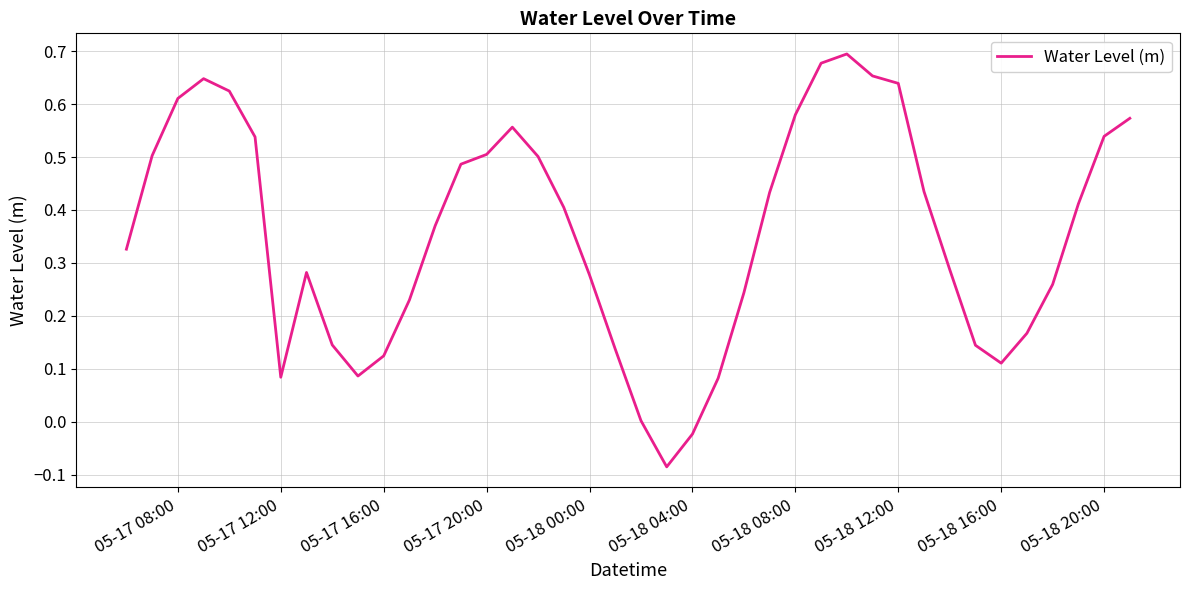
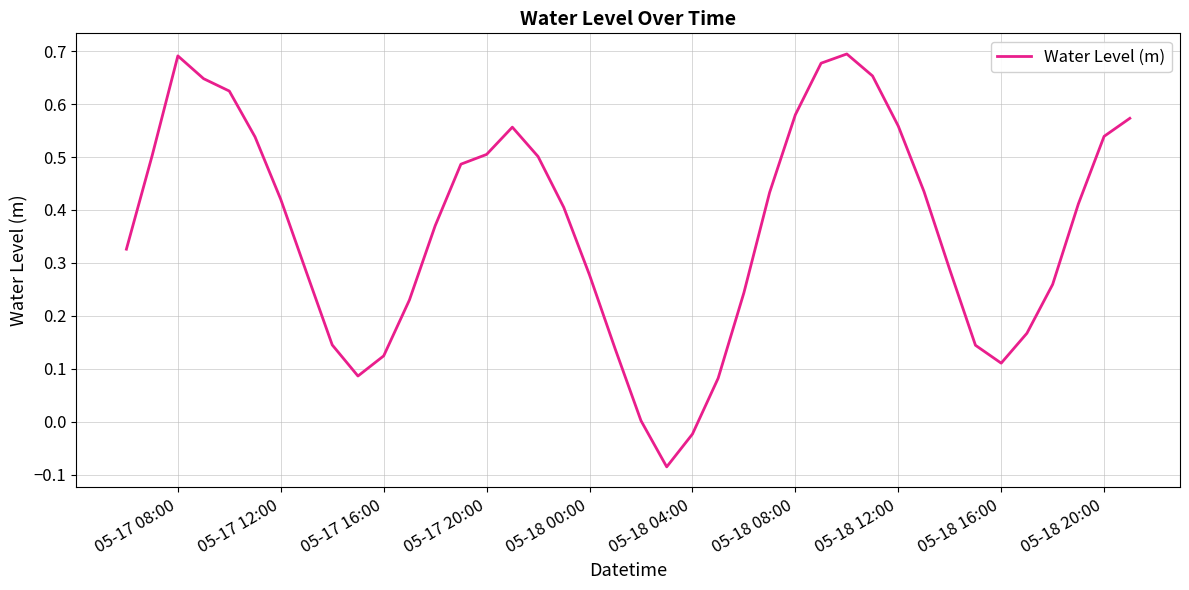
  {
-   "05-17 08:00": 0.61,
-   "05-17 12:00": 0.08,
+   "05-17 08:00": 0.69,
+   "05-17 12:00": 0.42,
    "05-17 16:00": 0.12,
    "05-17 20:00": 0.50,
    "05-18 00:00": 0.28,
    "05-18 04:00": -0.02,
    "05-18 08:00": 0.58,
-   "05-18 12:00": 0.64,
+   "05-18 12:00": 0.56,
    "05-18 16:00": 0.11,
    "05-18 20:00": 0.54
  }
